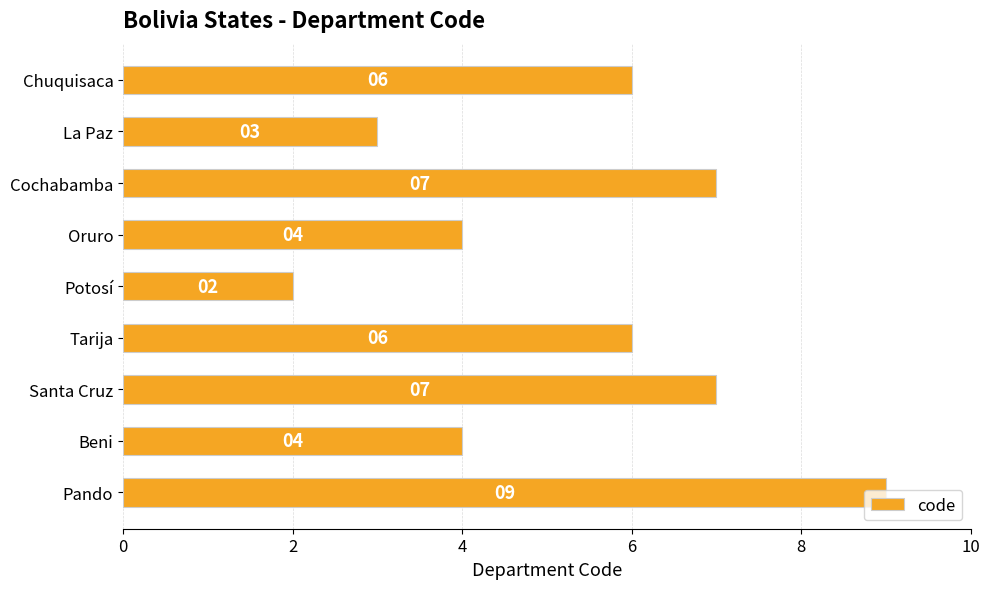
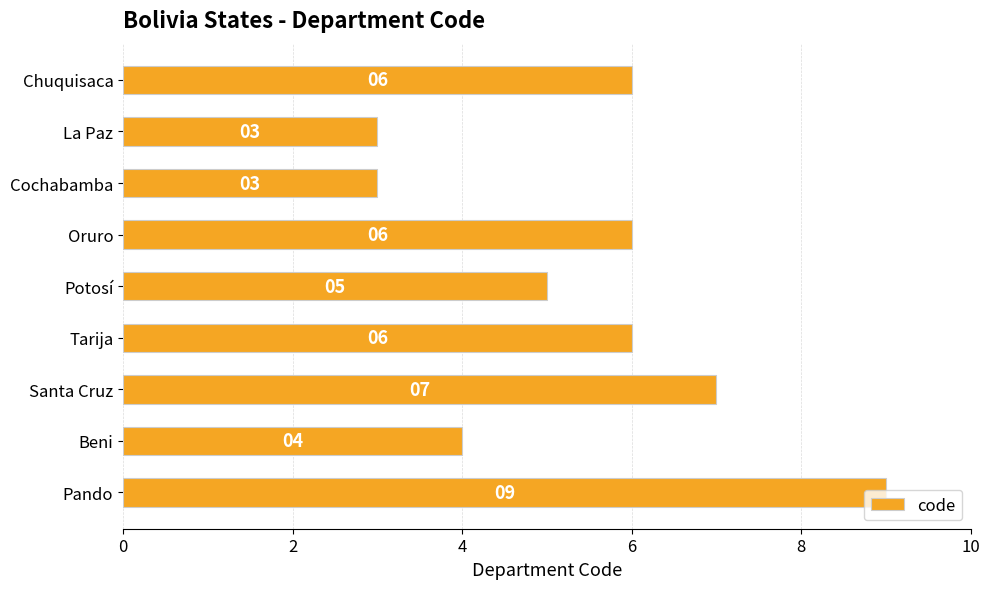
  {
    "Chuquisaca": "06",
    "La Paz": "03",
-   "Cochabamba": "07",
-   "Oruro": "04",
-   "Potosí": "02",
+   "Cochabamba": "03",
+   "Oruro": "06",
+   "Potosí": "05",
    "Tarija": "06",
    "Santa Cruz": "07",
    "Beni": "04"
  }
